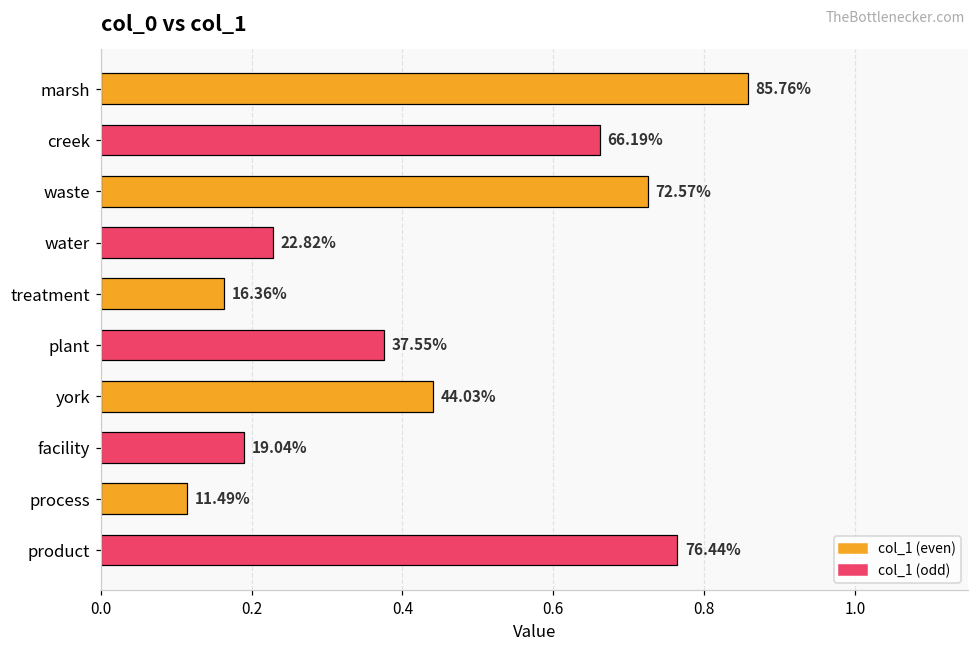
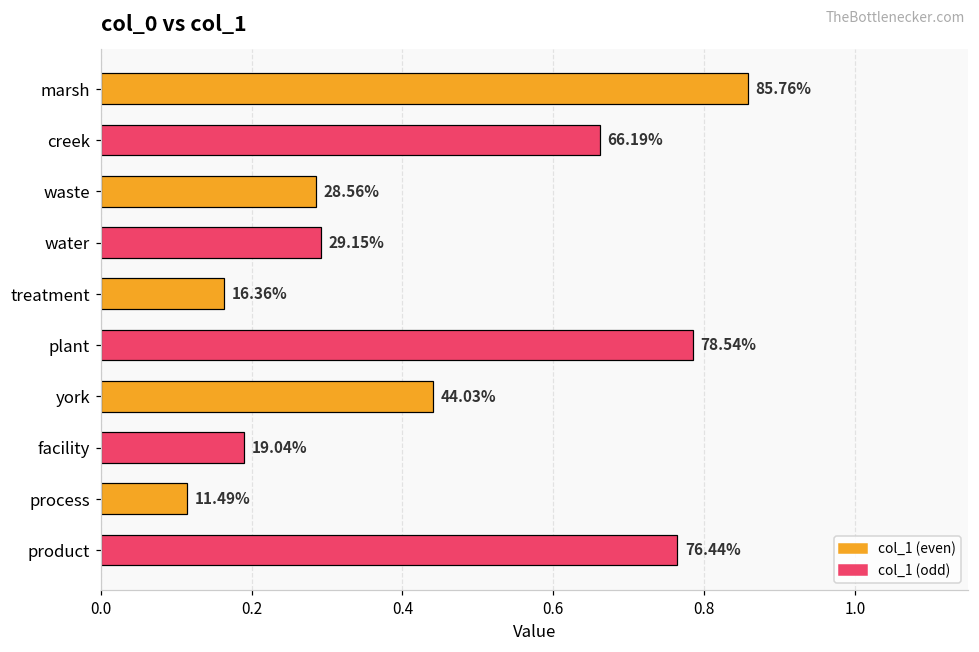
  {
    "marsh": "85.76%",
    "creek": "66.19%",
-   "waste": "72.57%",
-   "water": "22.82%",
+   "waste": "28.56%",
+   "water": "29.15%",
    "treatment": "16.36%",
-   "plant": "37.55%",
+   "plant": "78.54%",
    "york": "44.03%",
    "facility": "19.04%",
    "process": "11.49%",
    "product": "76.44%"
  }
